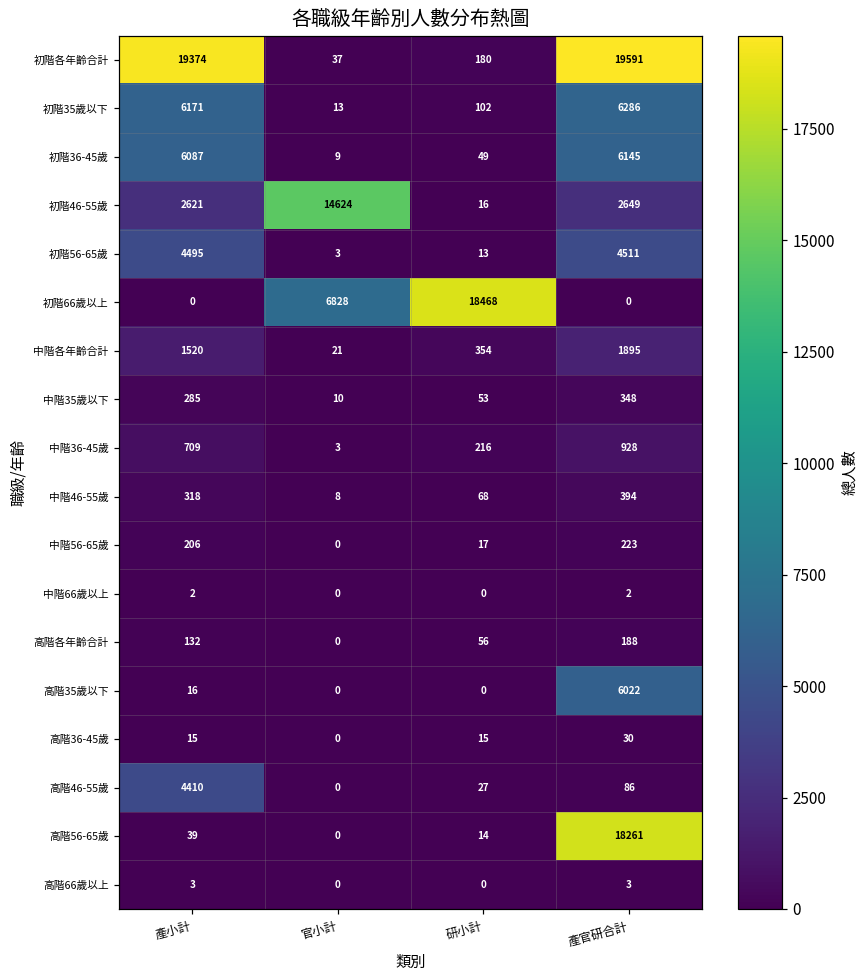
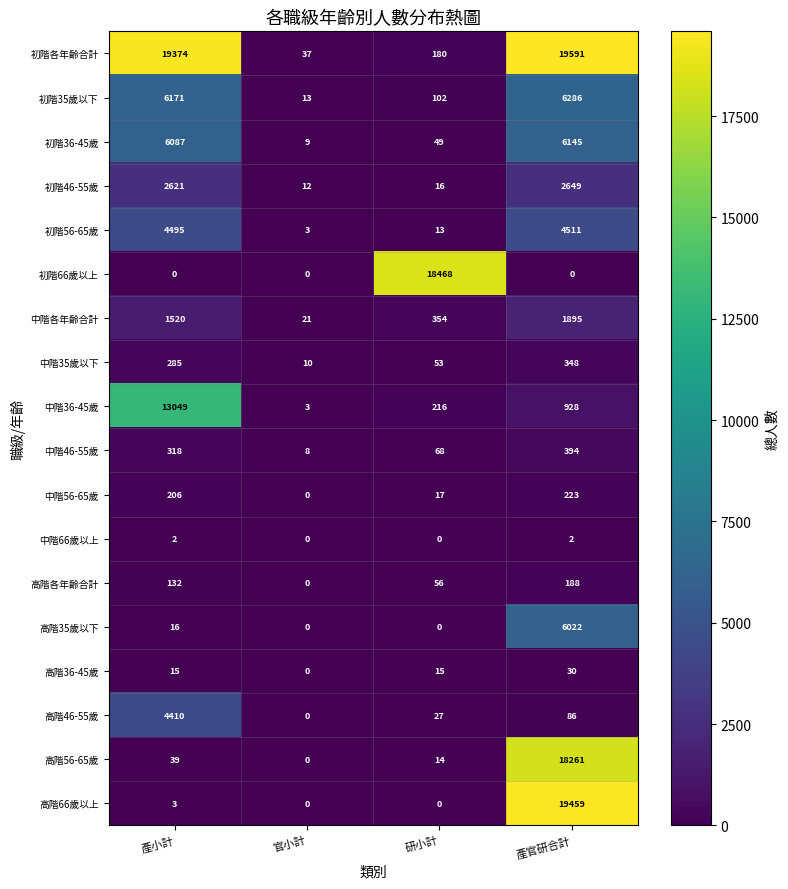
  {
    "初階各年齡合計": {
      "產小計": 19374,
      "官小計": 37,
      "研小計": 180,
      "產官研合計": 19591
    },
    "初階35歲以下": {
      "產小計": 6171,
      "官小計": 13,
      "研小計": 102,
      "產官研合計": 6286
    },
    "初階36-45歲": {
      "產小計": 6087,
      "官小計": 9,
      "研小計": 49,
      "產官研合計": 6145
    },
    "初階46-55歲": {
      "產小計": 2621,
-     "官小計": 14624,
+     "官小計": 12,
      "研小計": 16,
      "產官研合計": 2649
    },
    "初階56-65歲": {
      "產小計": 4495,
      "官小計": 3,
      "研小計": 13,
      "產官研合計": 4511
    },
    "初階66歲以上": {
      "產小計": 0,
-     "官小計": 6828,
+     "官小計": 0,
      "研小計": 18468,
      "產官研合計": 0
    },
    "中階各年齡合計": {
      "產小計": 1520,
      "官小計": 21,
      "研小計": 354,
      "產官研合計": 1895
    },
    "中階35歲以下": {
      "產小計": 285,
      "官小計": 10,
      "研小計": 53,
      "產官研合計": 348
    },
    "中階36-45歲": {
-     "產小計": 709,
+     "產小計": 13049,
      "官小計": 3,
      "研小計": 216,
      "產官研合計": 928
    },
    "中階46-55歲": {
      "產小計": 318,
      "官小計": 8,
      "研小計": 68,
      "產官研合計": 394
    },
    "中階56-65歲": {
      "產小計": 206,
      "官小計": 0,
      "研小計": 17,
      "產官研合計": 223
    },
    "中階66歲以上": {
      "產小計": 2,
      "官小計": 0,
      "研小計": 0,
      "產官研合計": 2
    },
    "高階各年齡合計": {
      "產小計": 132,
      "官小計": 0,
      "研小計": 56,
      "產官研合計": 188
    },
    "高階35歲以下": {
      "產小計": 16,
      "官小計": 0,
      "研小計": 0,
      "產官研合計": 6022
    },
    "高階36-45歲": {
      "產小計": 15,
      "官小計": 0,
      "研小計": 15,
      "產官研合計": 30
    },
    "高階46-55歲": {
      "產小計": 4410,
      "官小計": 0,
      "研小計": 27,
      "產官研合計": 86
    },
    "高階56-65歲": {
      "產小計": 39,
      "官小計": 0,
      "研小計": 14,
      "產官研合計": 18261
    },
    "高階66歲以上": {
      "產小計": 3,
      "官小計": 0,
      "研小計": 0,
-     "產官研合計": 3
+     "產官研合計": 19459
    }
  }
